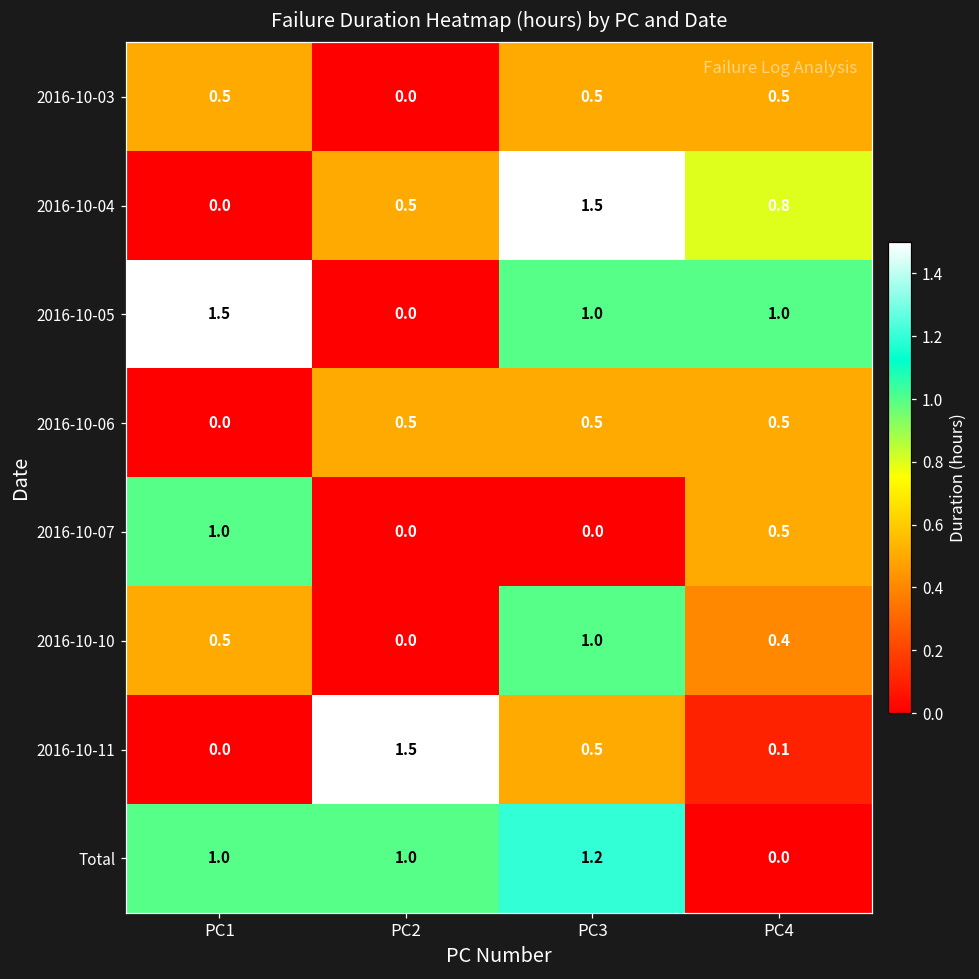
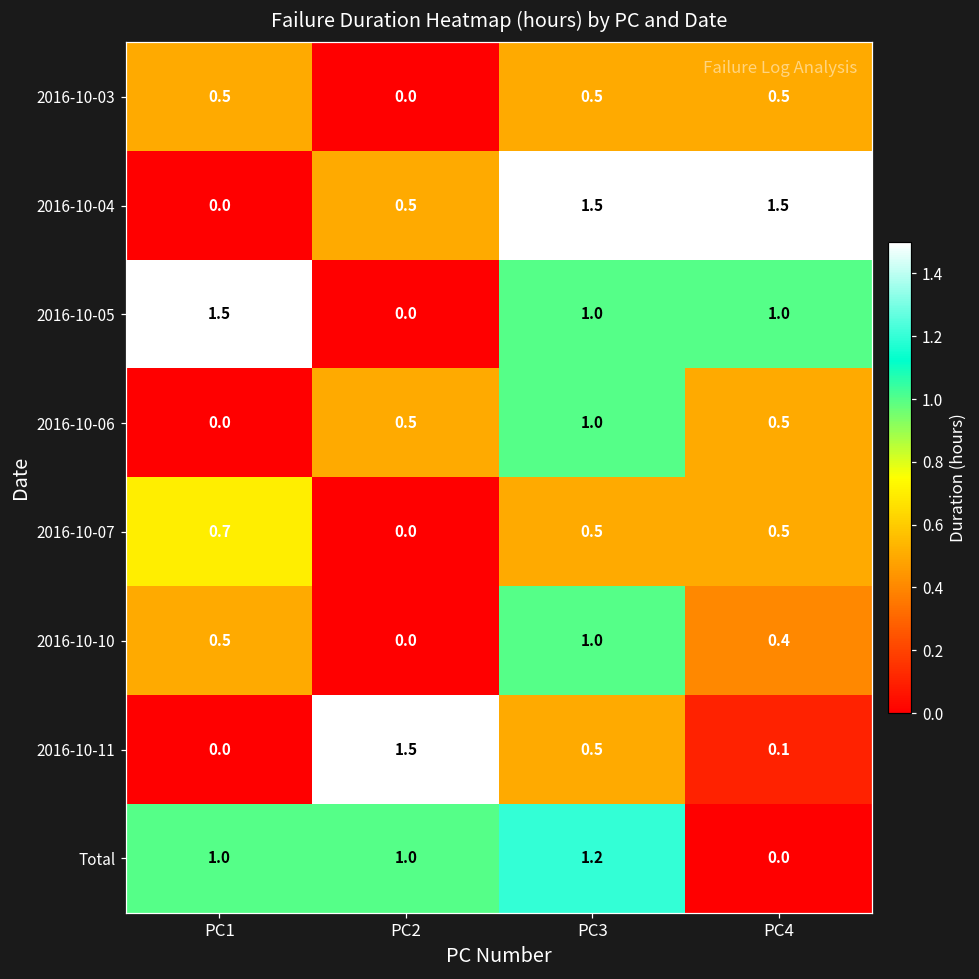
  {
    "2016-10-03": {
      "PC1": 0.5,
      "PC2": 0.0,
      "PC3": 0.5
    },
    "2016-10-04": {
      "PC1": 0.0,
      "PC2": 0.5,
      "PC3": 1.5,
-     "PC4": 0.8
+     "PC4": 1.5
    },
    "2016-10-05": {
      "PC1": 1.5,
      "PC2": 0.0,
      "PC3": 1.0,
      "PC4": 1.0
    },
    "2016-10-06": {
      "PC1": 0.0,
      "PC2": 0.5,
-     "PC3": 0.5,
+     "PC3": 1.0,
      "PC4": 0.5
    },
    "2016-10-07": {
-     "PC1": 1.0,
+     "PC1": 0.7,
      "PC2": 0.0,
-     "PC3": 0.0,
+     "PC3": 0.5,
      "PC4": 0.5
    },
    "2016-10-10": {
      "PC1": 0.5,
      "PC2": 0.0,
      "PC3": 1.0,
      "PC4": 0.4
    },
    "2016-10-11": {
      "PC1": 0.0,
      "PC2": 1.5,
      "PC3": 0.5,
      "PC4": 0.1
    },
    "Total": {
      "PC1": 1.0,
      "PC2": 1.0,
      "PC3": 1.2,
      "PC4": 0.0
    }
  }
